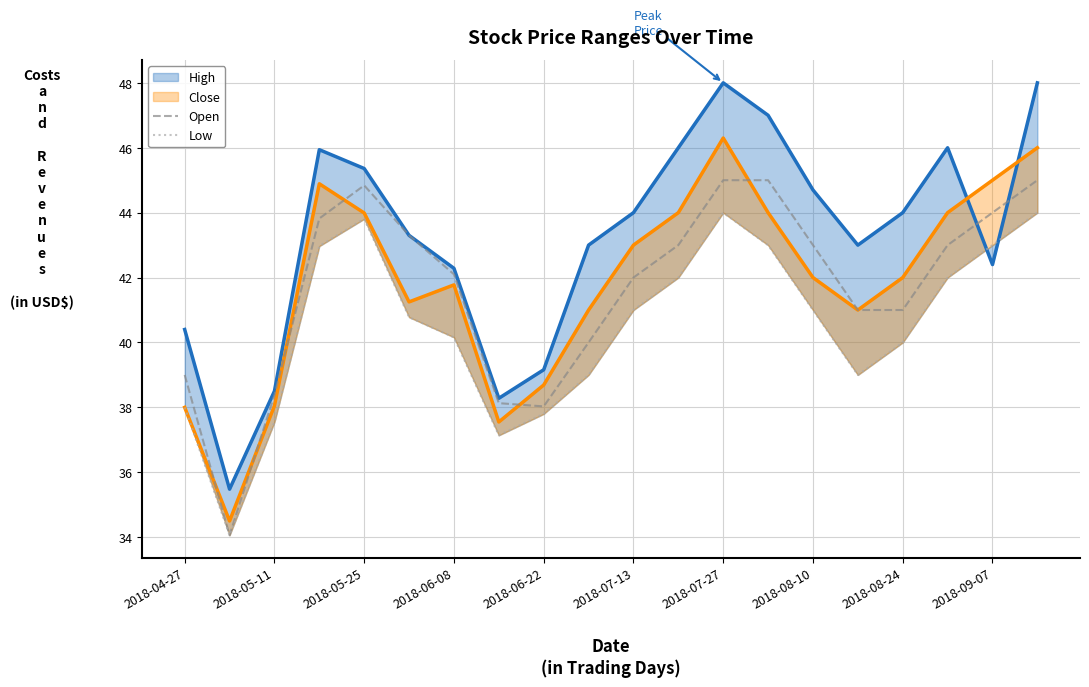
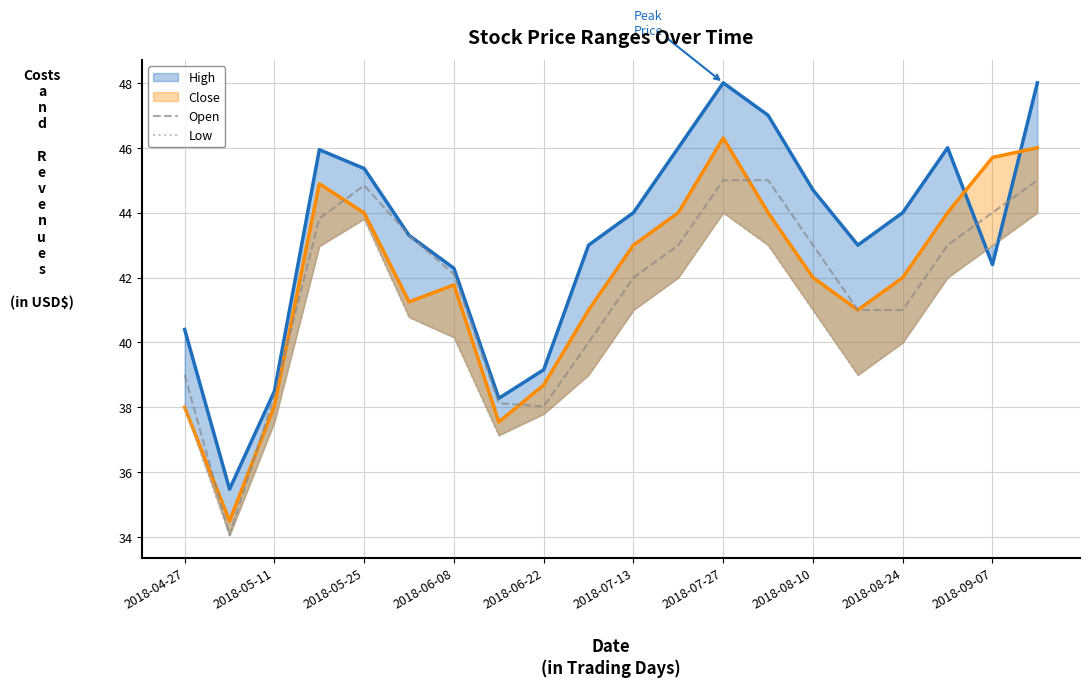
  {
    "Close": {
      "2018-05-11": 38.0,
      "2018-05-25": 44.0,
      "2018-06-08": 41.8,
      "2018-06-22": 38.7,
      "2018-07-13": 43.0,
      "2018-07-27": 46.3,
      "2018-08-10": 42.0,
      "2018-08-24": 42.0,
-     "2018-09-07": 45.0
+     "2018-09-07": 45.7
    }
  }
